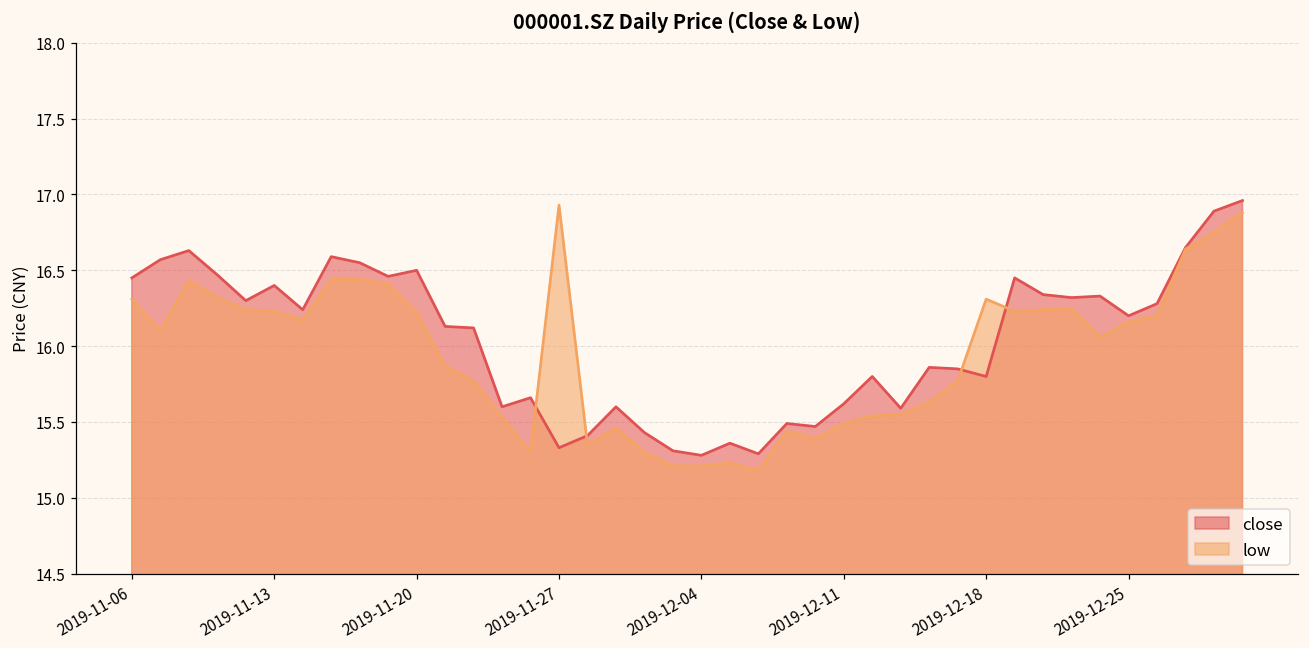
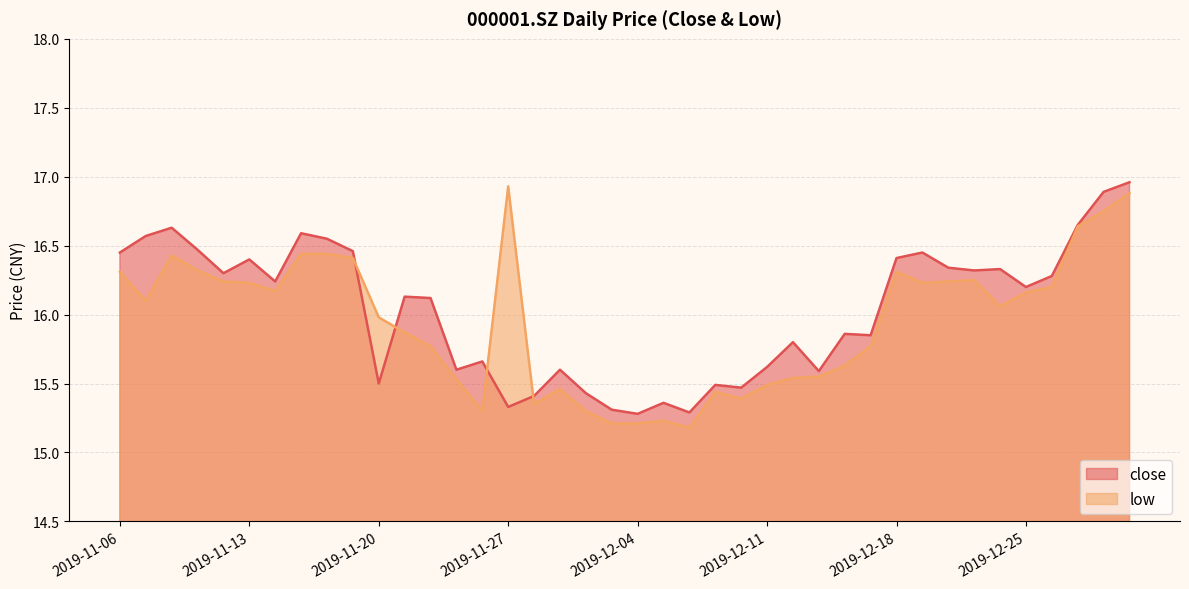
  {
    "close": {
      "2019-11-06": 16.45,
      "2019-11-13": 16.40,
-     "2019-11-20": 16.5,
+     "2019-11-20": 15.5,
      "2019-11-27": 15.33,
      "2019-12-04": 15.28,
      "2019-12-11": 15.62,
-     "2019-12-18": 15.80,
+     "2019-12-18": 16.41,
      "2019-12-25": 16.20
    },
    "low": {
      "2019-11-06": 16.31,
      "2019-11-13": 16.23,
-     "2019-11-20": 16.22,
+     "2019-11-20": 15.98,
      "2019-11-27": 16.93,
      "2019-12-04": 15.21,
      "2019-12-11": 15.49,
      "2019-12-18": 16.31,
      "2019-12-25": 16.16
    }
  }
